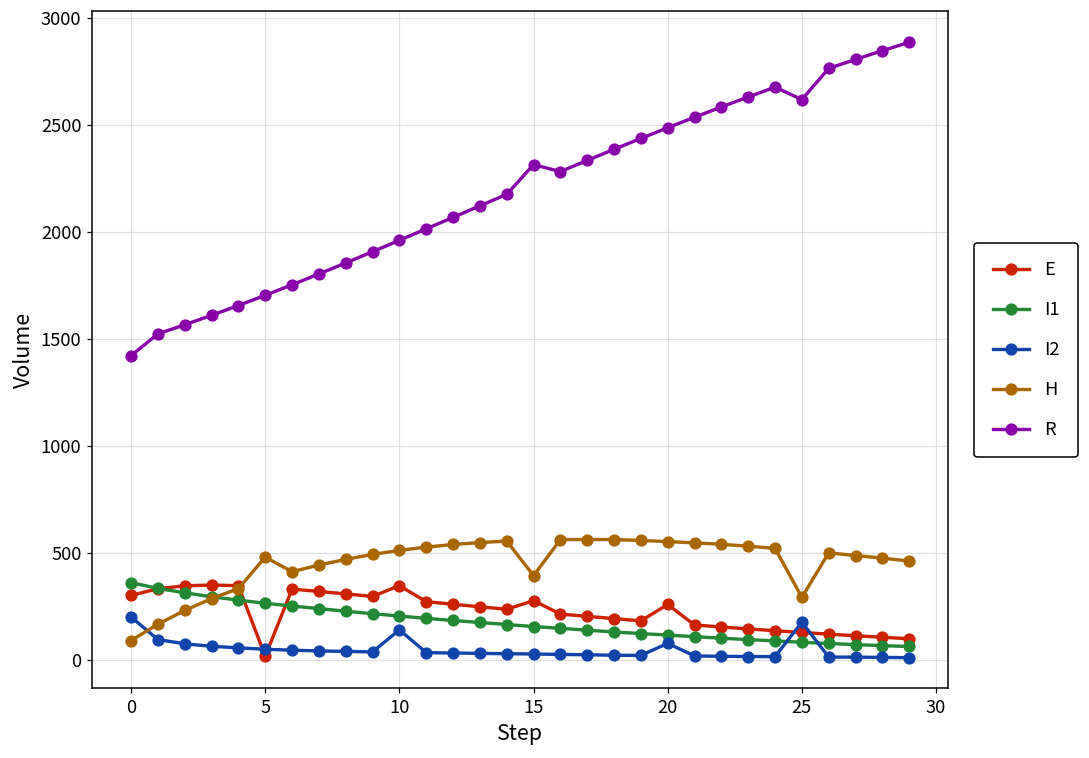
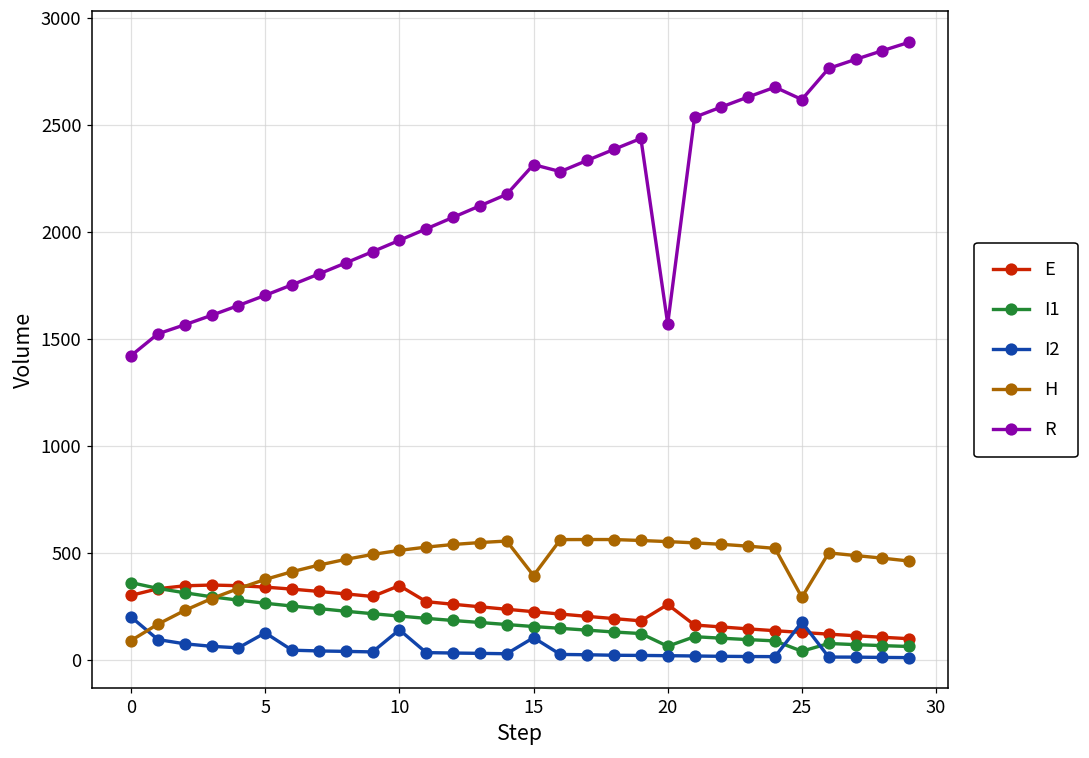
  {
    "E": {
      "0": 300,
-     "5": 20,
+     "5": 340,
      "10": 350,
-     "15": 280,
+     "15": 220,
      "20": 260,
      "25": 130
    },
    "I1": {
      "0": 360,
      "5": 260,
      "10": 200,
      "15": 160,
-     "20": 120,
-     "25": 80
+     "20": 60,
+     "25": 40
    },
    "I2": {
      "0": 200,
-     "5": 50,
+     "5": 130,
      "10": 140,
-     "15": 30,
-     "20": 80,
+     "15": 100,
+     "20": 20,
      "25": 180
    },
    "H": {
      "0": 90,
-     "5": 480,
+     "5": 380,
      "10": 510,
      "15": 390,
      "20": 550,
      "25": 290
    },
    "R": {
      "0": 1420,
      "5": 1700,
      "10": 1960,
      "15": 2310,
-     "20": 2490,
+     "20": 1570,
      "25": 2620
    }
  }
